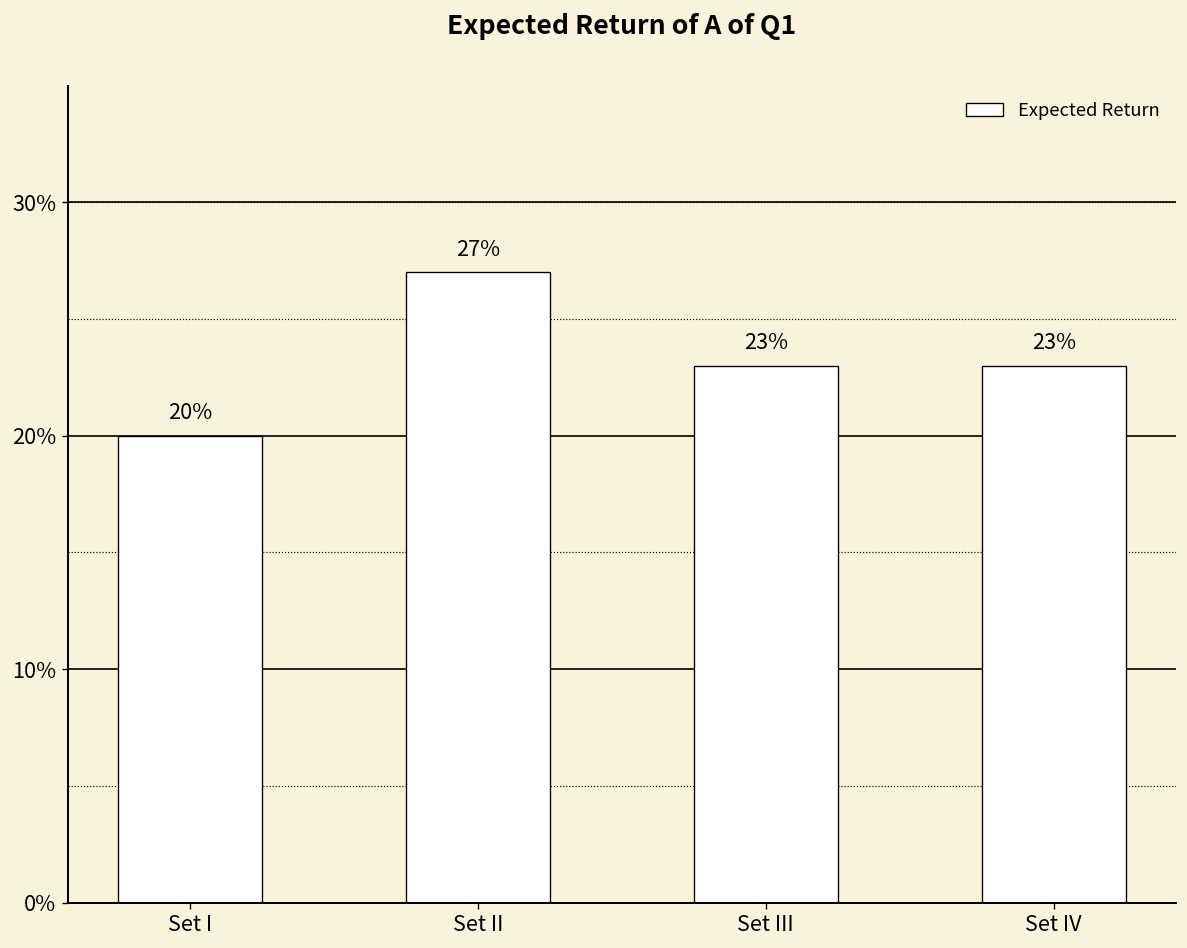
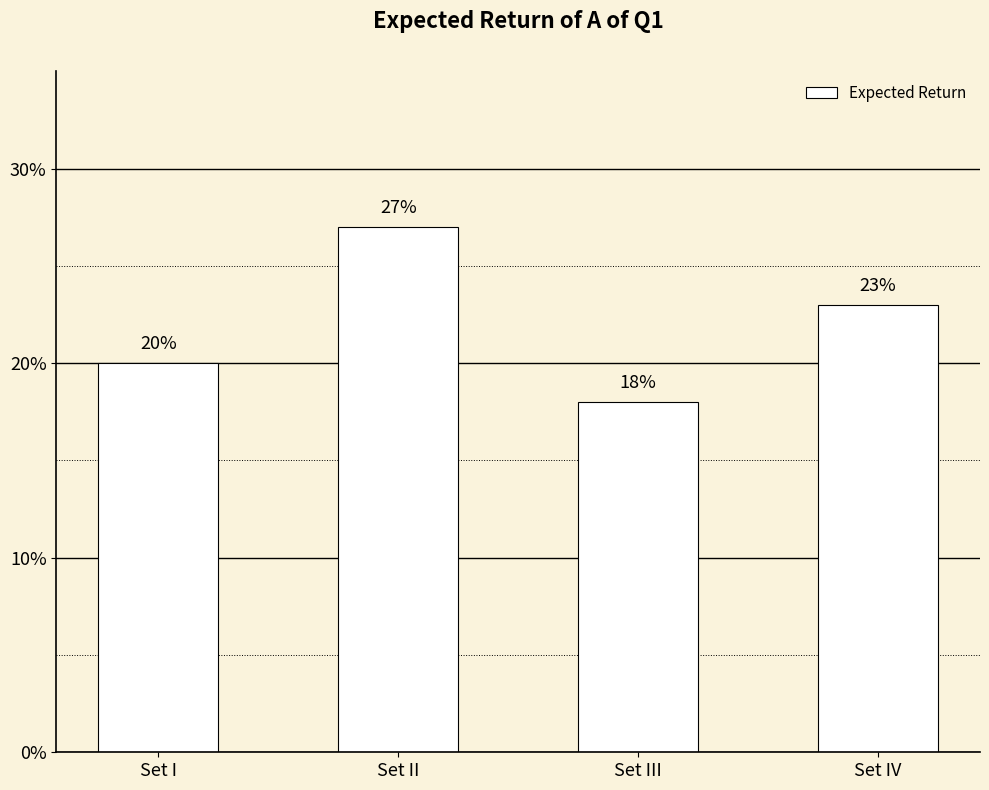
  {
    "Set I": "20%",
    "Set II": "27%",
-   "Set III": "23%",
+   "Set III": "18%",
    "Set IV": "23%"
  }
